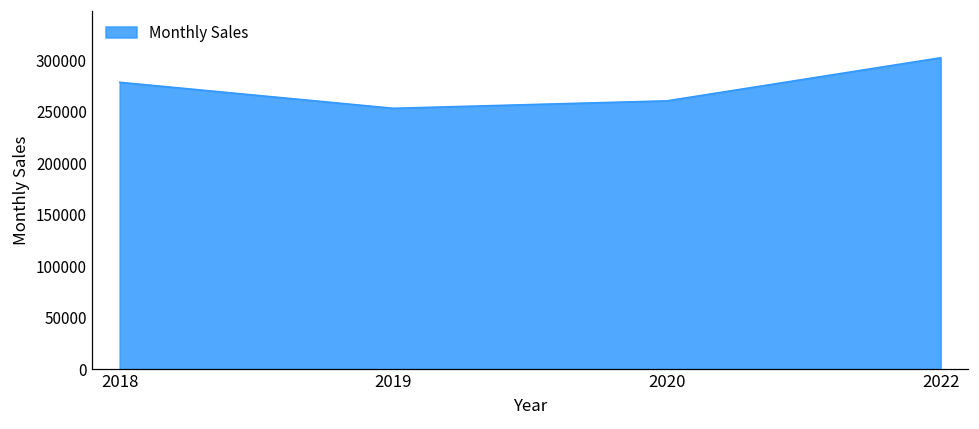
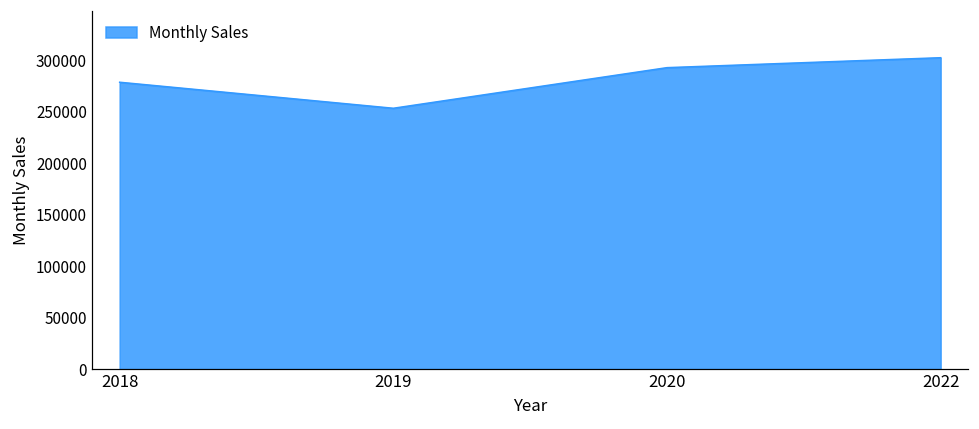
  {
    "2018": 280000,
    "2019": 250000,
-   "2020": 260000,
+   "2020": 290000,
    "2022": 300000
  }
